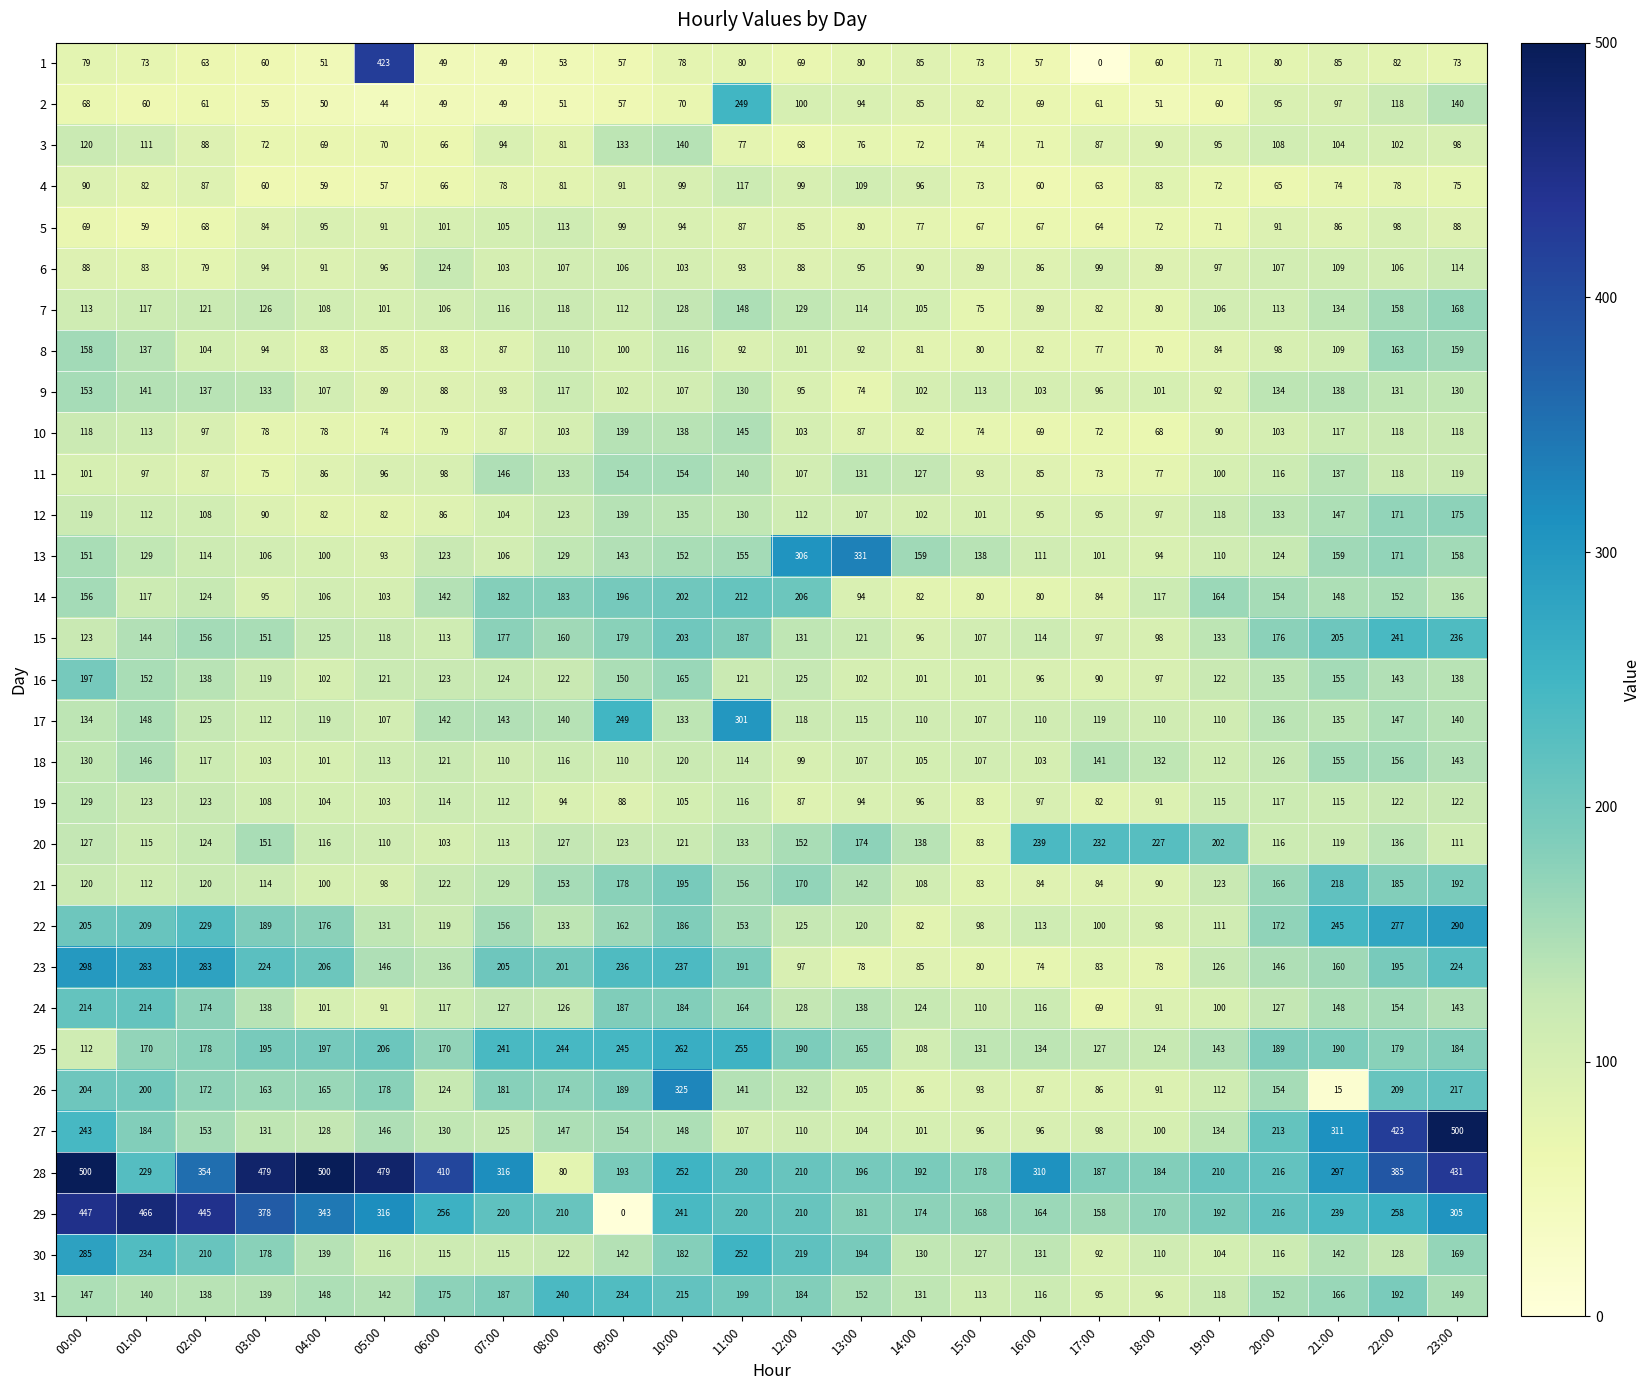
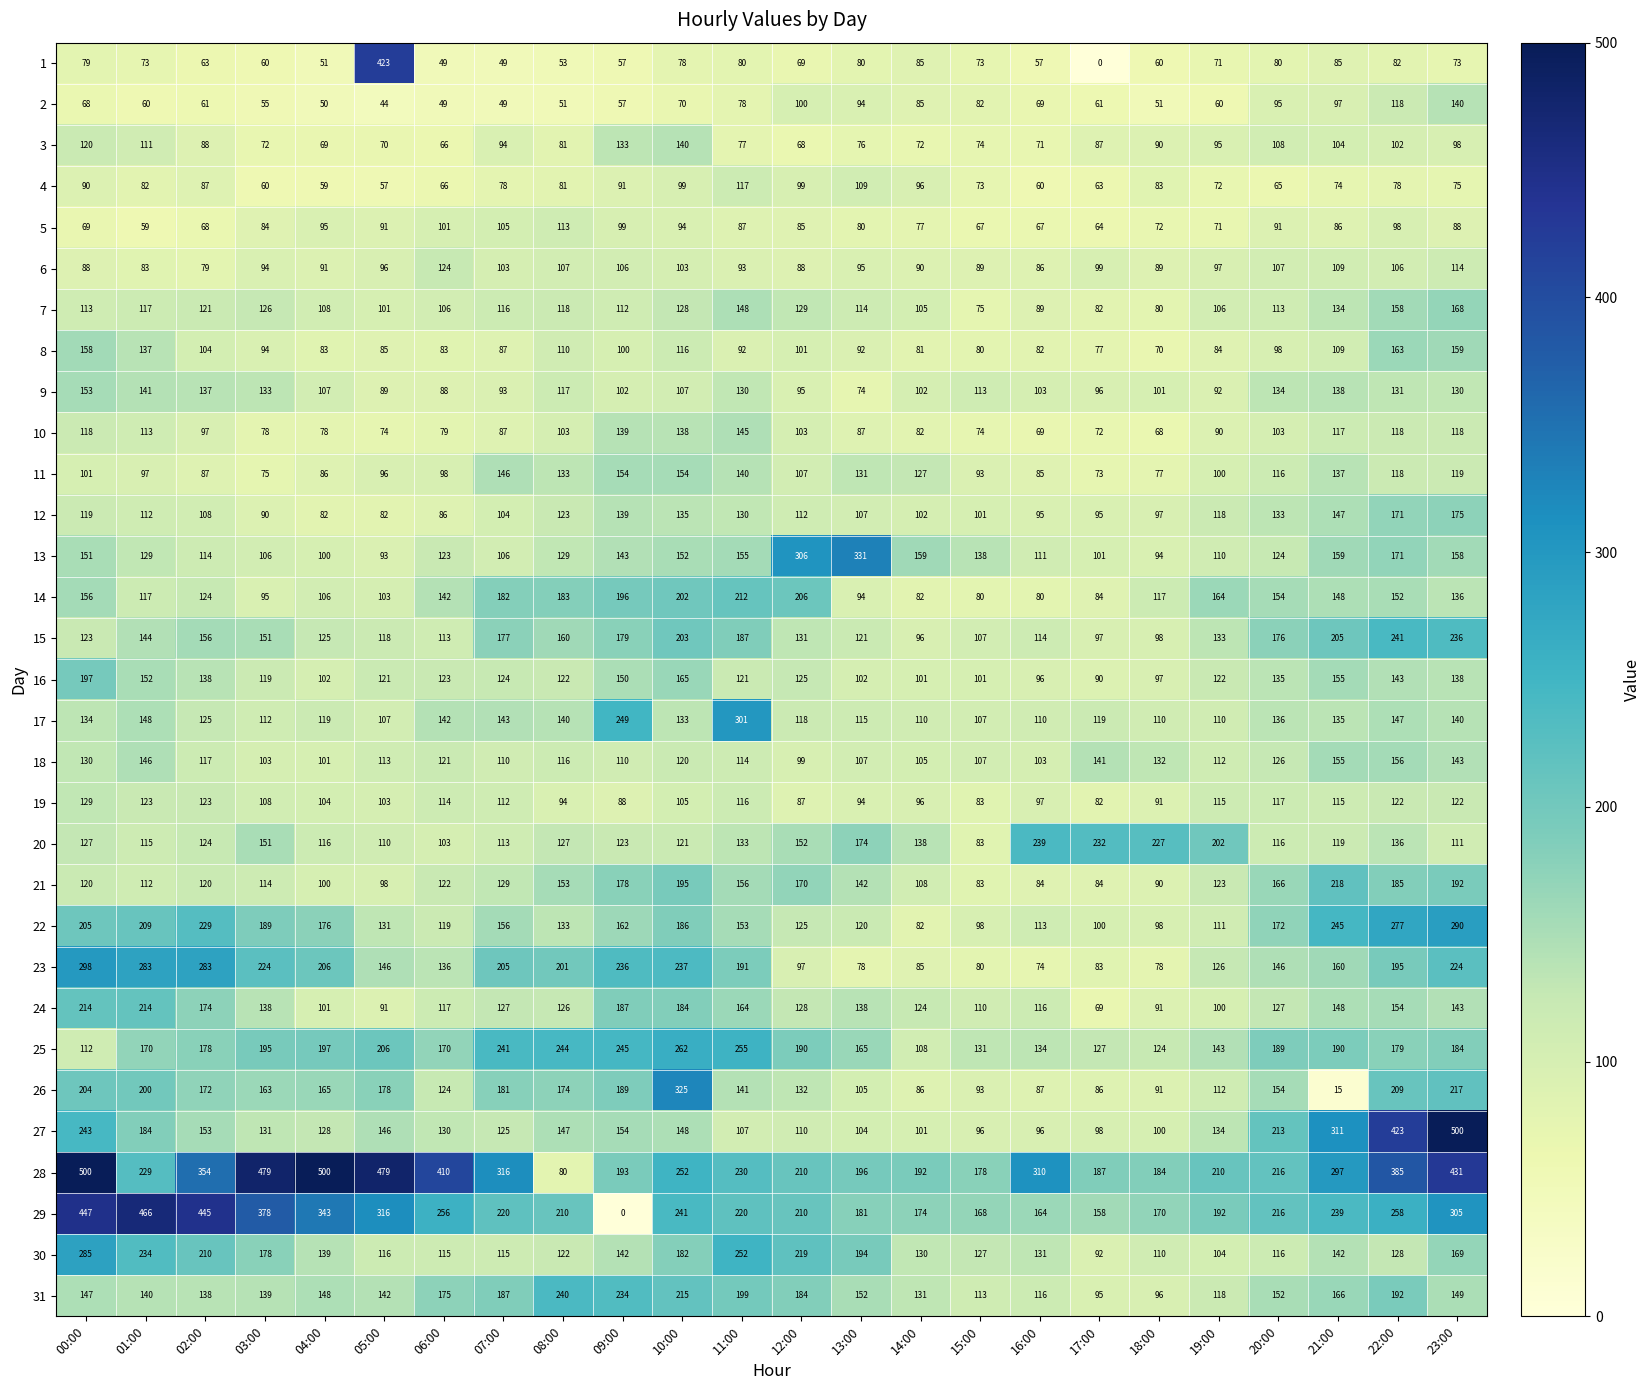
  {
    "2": {
      "00:00": 68,
      "01:00": 60,
      "02:00": 61,
      "03:00": 55,
      "04:00": 50,
      "05:00": 44,
      "06:00": 49,
      "07:00": 49,
      "08:00": 51,
      "09:00": 57,
      "10:00": 70,
-     "11:00": 249,
+     "11:00": 78,
      "12:00": 100,
      "13:00": 94,
      "14:00": 85,
      "15:00": 82,
      "16:00": 69,
      "17:00": 61,
      "18:00": 51,
      "19:00": 60,
      "20:00": 95,
      "21:00": 97,
      "22:00": 118,
      "23:00": 140
    }
  }
